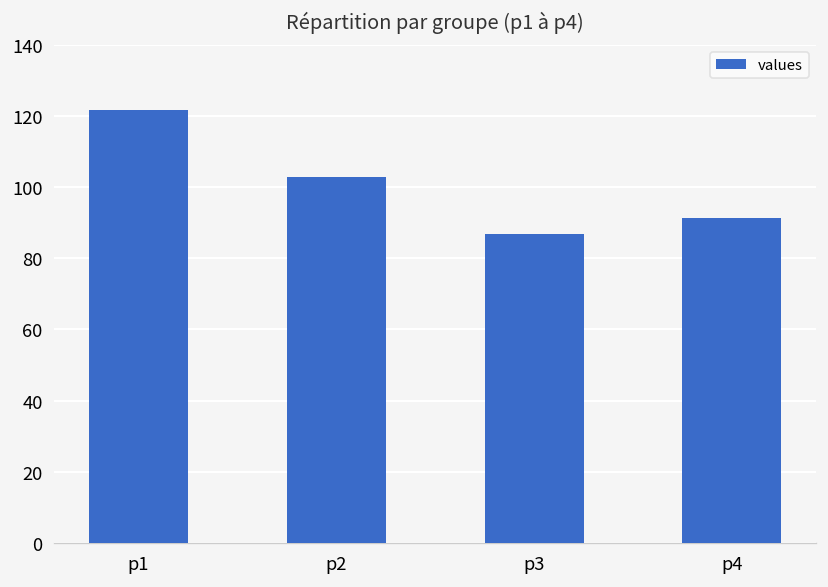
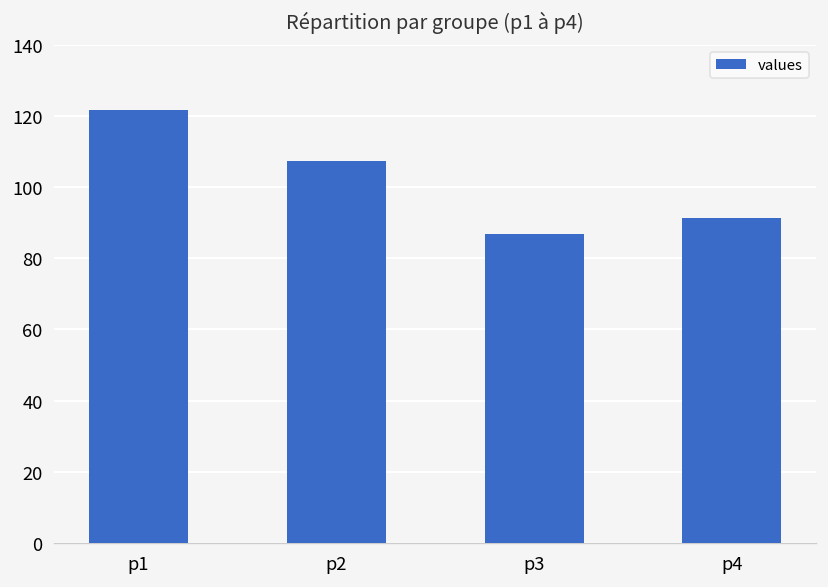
  {
    "p1": 122,
-   "p2": 103,
+   "p2": 107,
    "p3": 87,
    "p4": 91
  }
